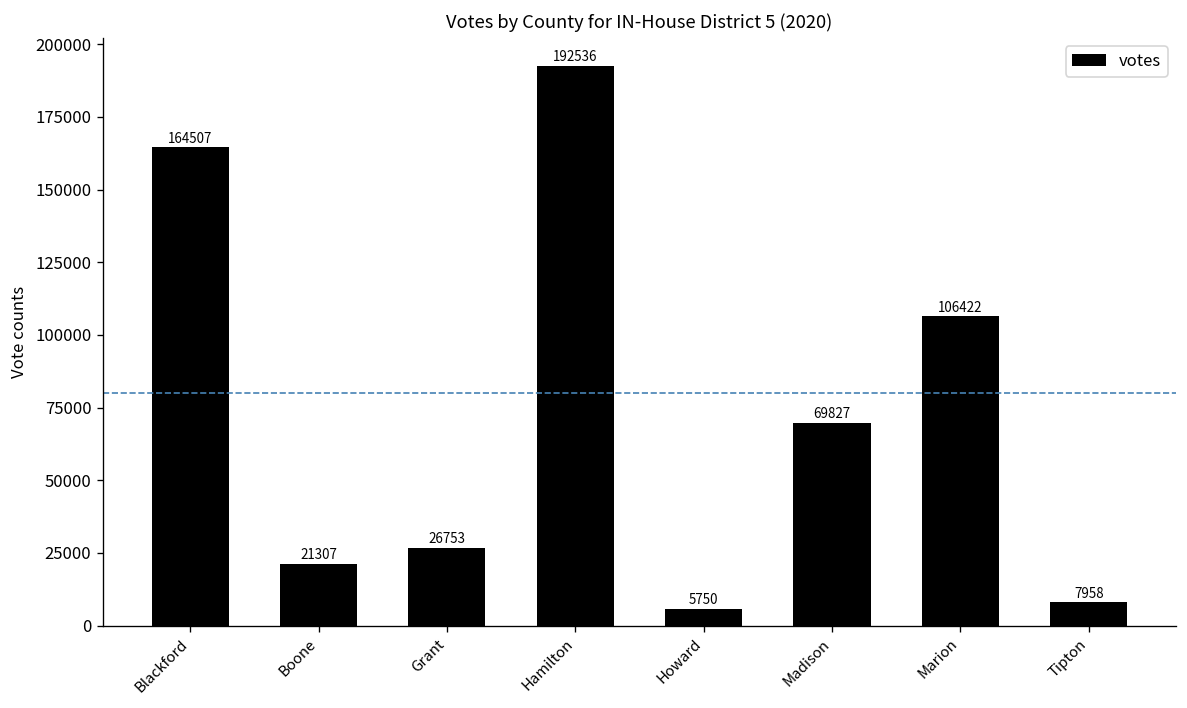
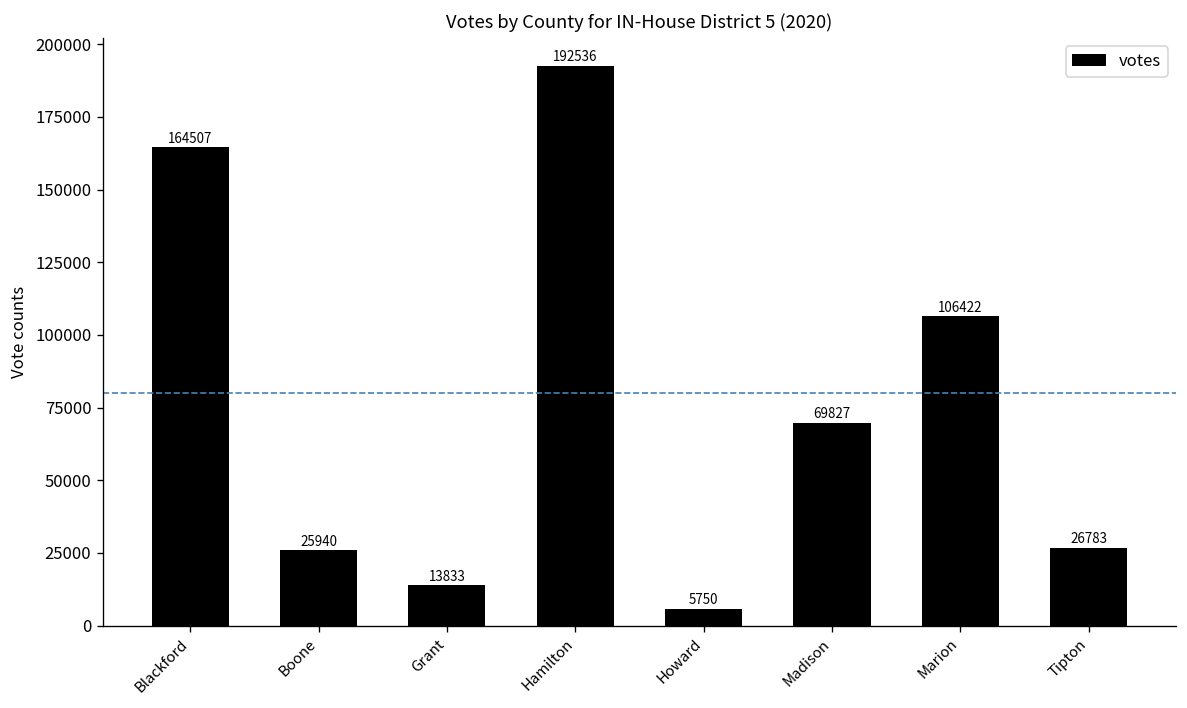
  {
    "Blackford": 164507,
-   "Boone": 21307,
-   "Grant": 26753,
+   "Boone": 25940,
+   "Grant": 13833,
    "Hamilton": 192536,
    "Howard": 5750,
    "Madison": 69827,
    "Marion": 106422,
-   "Tipton": 7958
+   "Tipton": 26783
  }
